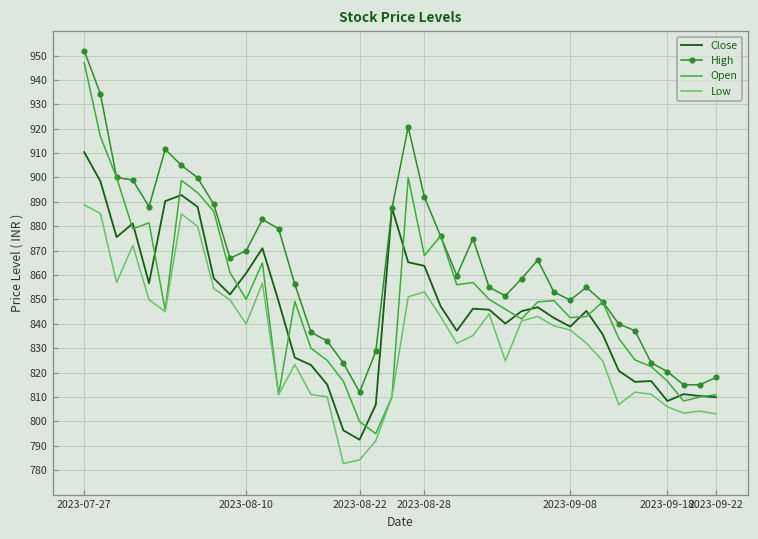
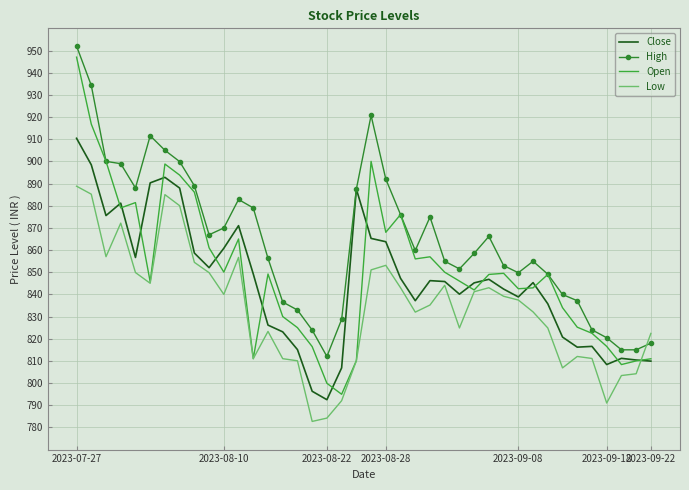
  {
    "Low": {
      "2023-07-27": 889,
      "2023-08-10": 840,
      "2023-08-22": 784,
      "2023-08-28": 853,
      "2023-09-08": 837,
-     "2023-09-18": 806,
-     "2023-09-22": 803
+     "2023-09-18": 791,
+     "2023-09-22": 822
    }
  }
